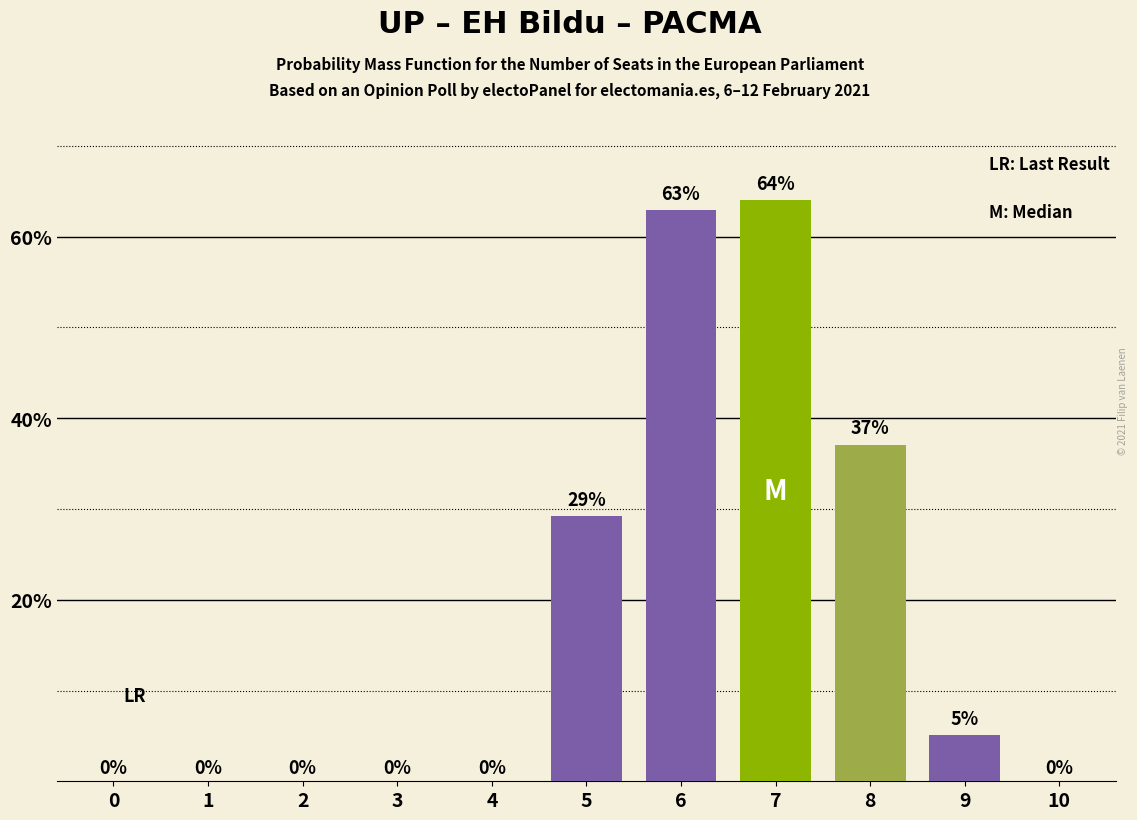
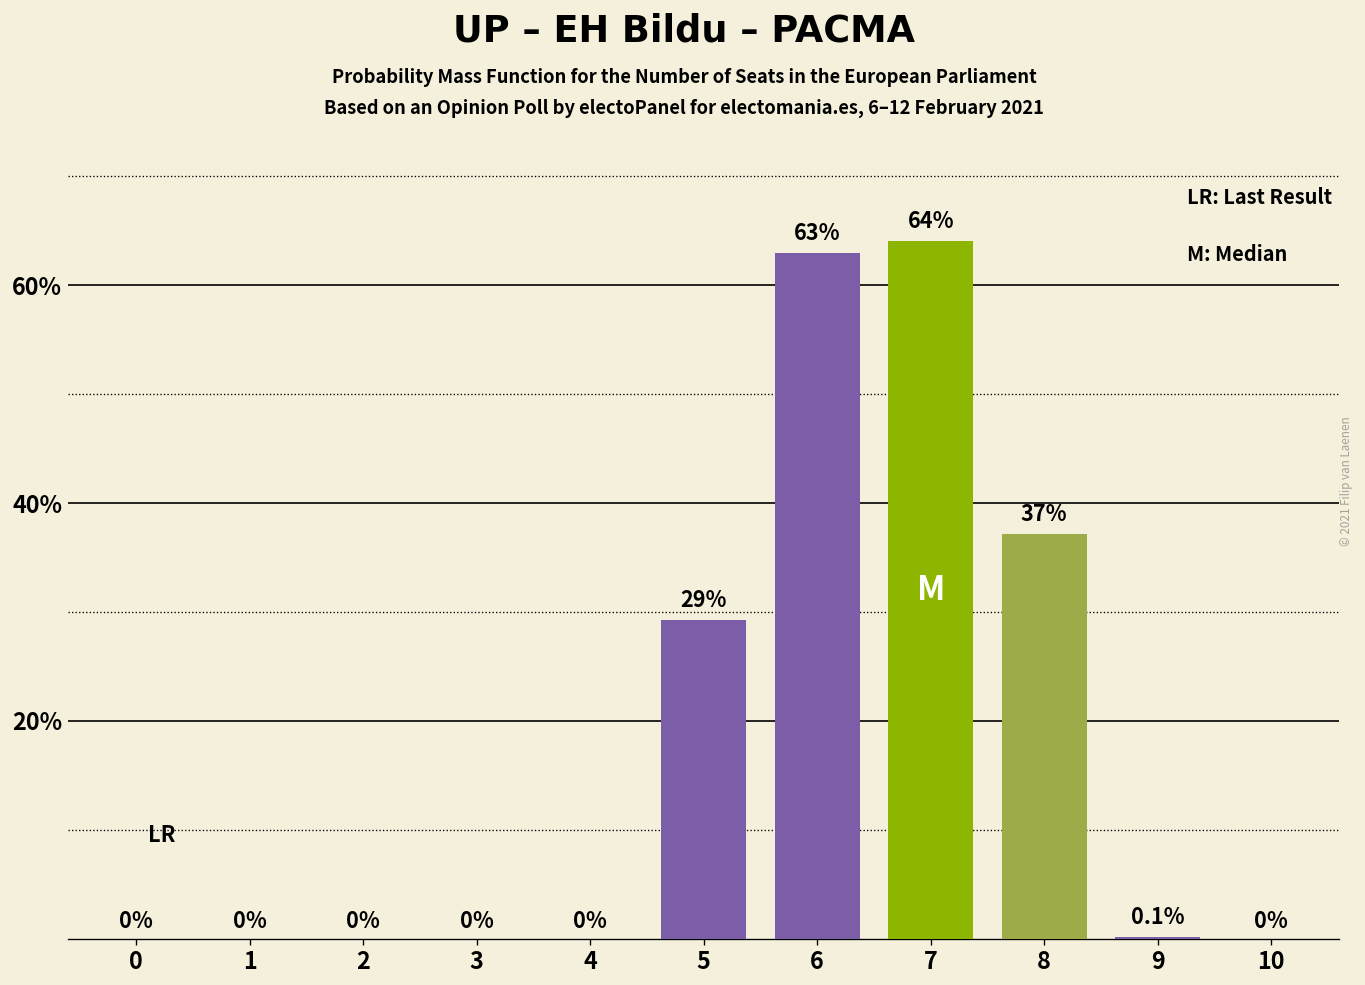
  {
    "0": "0%",
    "1": "0%",
    "2": "0%",
    "3": "0%",
    "4": "0%",
    "5": "29%",
    "6": "63%",
    "7": "64%",
    "8": "37%",
-   "9": "5%",
+   "9": "0.1%",
    "10": "0%"
  }
